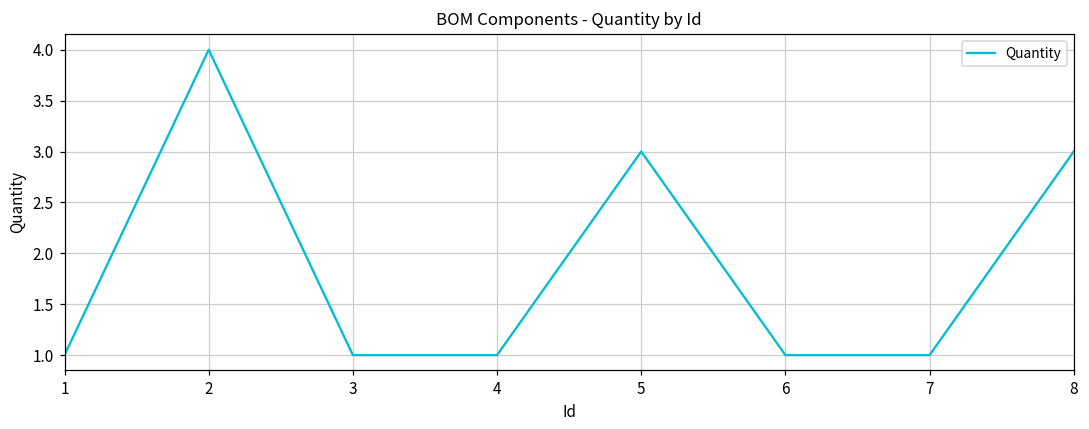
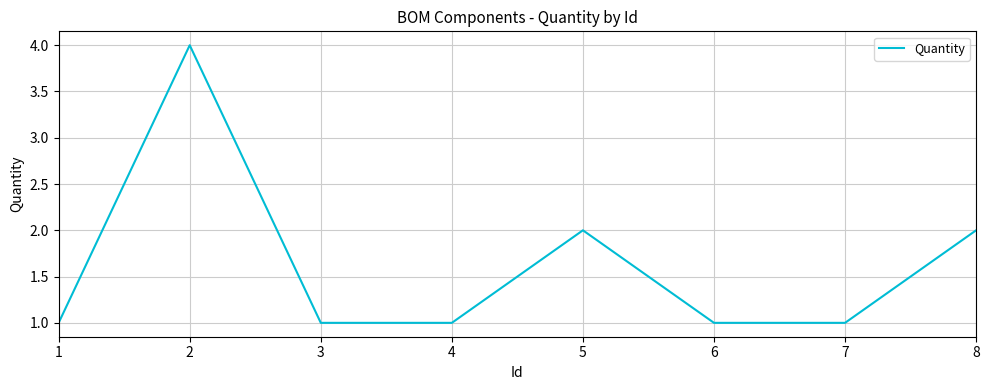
  {
    "1": 1,
    "2": 4,
    "3": 1,
    "4": 1,
-   "5": 3,
+   "5": 2,
    "6": 1,
    "7": 1,
-   "8": 3
+   "8": 2
  }
